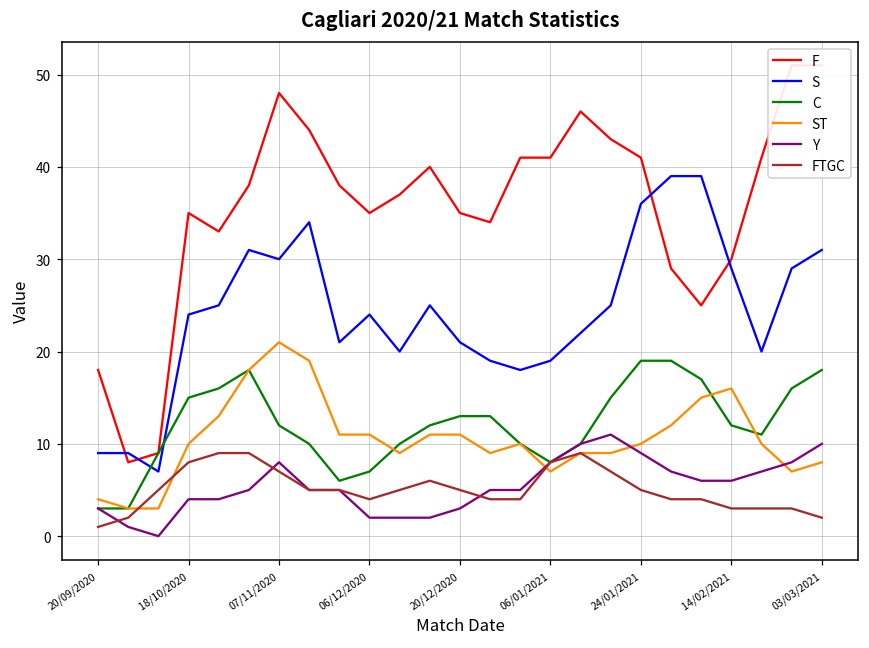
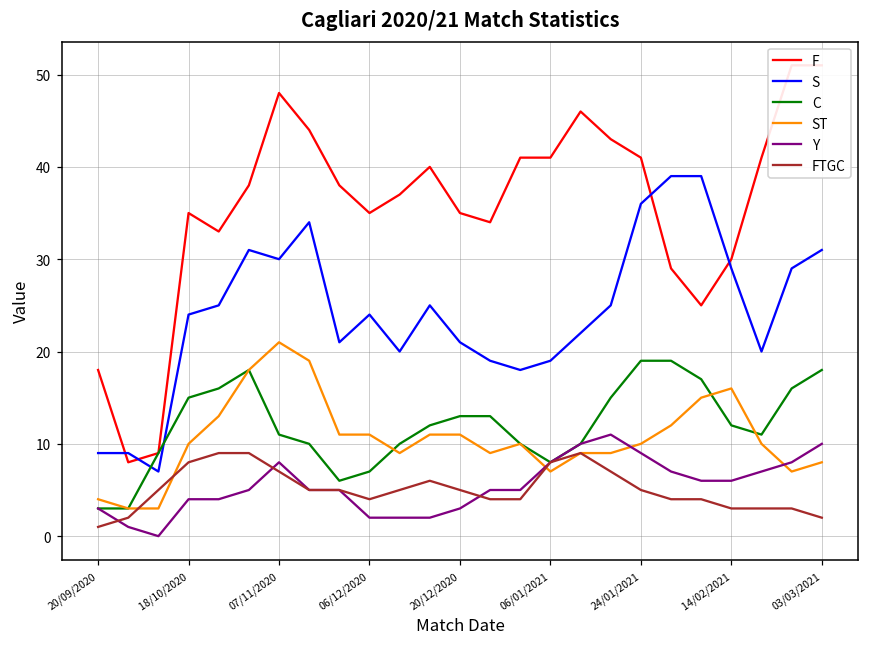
  {
    "F": {
      "20/09/2020": 18,
      "18/10/2020": 35,
      "07/11/2020": 48,
      "06/12/2020": 35,
      "20/12/2020": 35,
      "06/01/2021": 41,
      "24/01/2021": 41,
      "14/02/2021": 30
    },
    "S": {
      "20/09/2020": 9,
      "18/10/2020": 24,
      "07/11/2020": 30,
      "06/12/2020": 24,
      "20/12/2020": 21,
      "06/01/2021": 19,
      "24/01/2021": 36,
      "14/02/2021": 29,
      "03/03/2021": 31
    },
    "C": {
      "18/10/2020": 15,
-     "07/11/2020": 12,
+     "07/11/2020": 11,
      "06/12/2020": 7,
      "20/12/2020": 13,
      "24/01/2021": 19,
      "14/02/2021": 12,
      "03/03/2021": 18
    },
    "ST": {
      "20/09/2020": 4,
      "18/10/2020": 10,
      "07/11/2020": 21,
      "06/12/2020": 11,
      "20/12/2020": 11,
      "06/01/2021": 7,
      "24/01/2021": 10,
      "14/02/2021": 16,
      "03/03/2021": 8
    },
    "Y": {
      "18/10/2020": 4,
      "07/11/2020": 8,
      "06/12/2020": 2,
      "20/12/2020": 3,
      "24/01/2021": 9,
      "14/02/2021": 6,
      "03/03/2021": 10
    },
    "FTGC": {
      "20/09/2020": 1,
      "18/10/2020": 8,
      "07/11/2020": 7,
      "06/12/2020": 4,
      "20/12/2020": 5,
      "24/01/2021": 5,
      "14/02/2021": 3,
      "03/03/2021": 2
    }
  }
